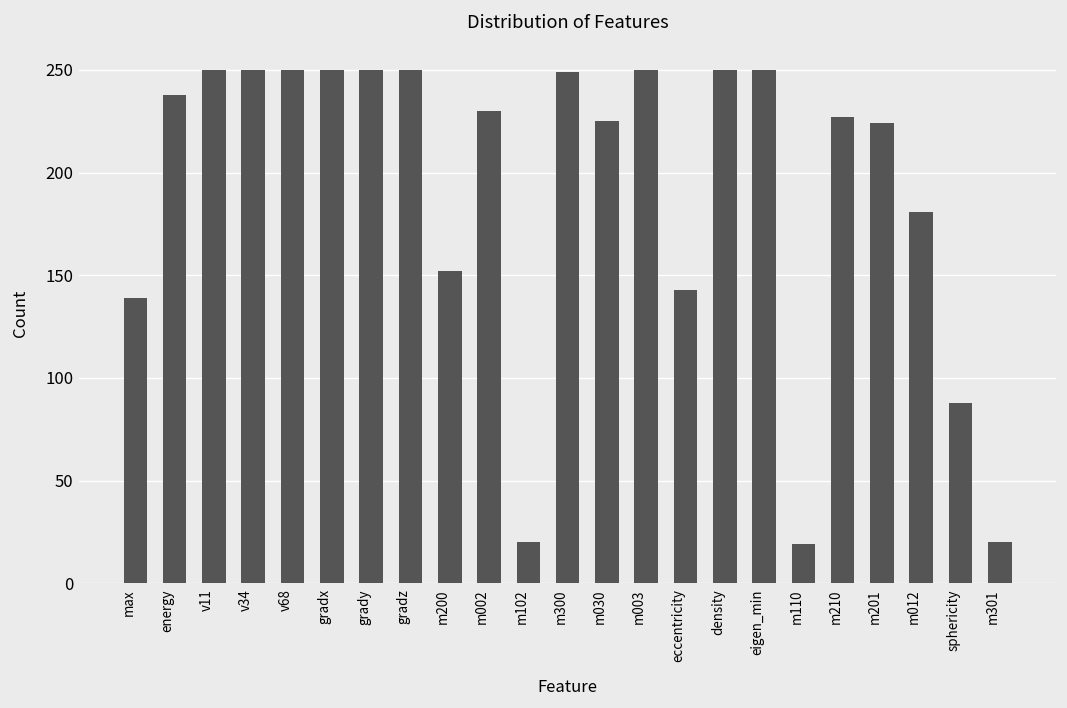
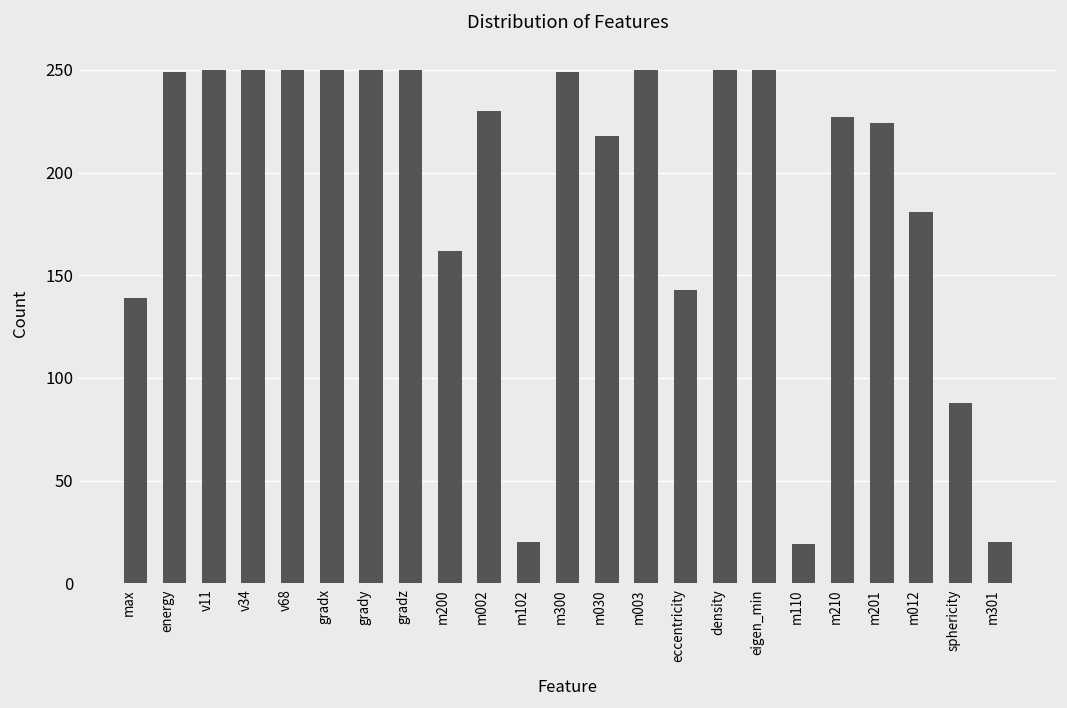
  {
    "max": 139,
-   "energy": 238,
+   "energy": 249,
    "v11": 250,
    "v34": 250,
    "v68": 250,
    "gradx": 250,
    "grady": 250,
    "gradz": 250,
-   "m200": 152,
+   "m200": 162,
    "m002": 230,
    "m102": 20,
    "m300": 249,
-   "m030": 225,
+   "m030": 218,
    "m003": 250,
    "eccentricity": 143,
    "density": 250,
    "eigen_min": 250,
    "m110": 19,
    "m210": 227,
    "m201": 224,
    "m012": 181,
    "sphericity": 88,
    "m301": 20
  }
